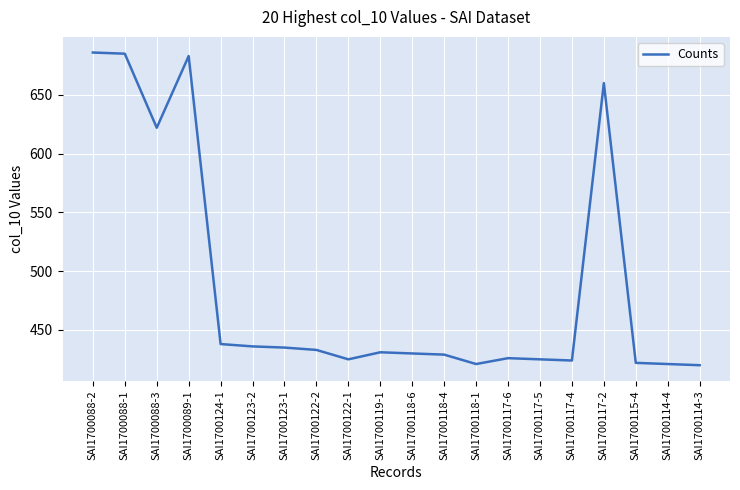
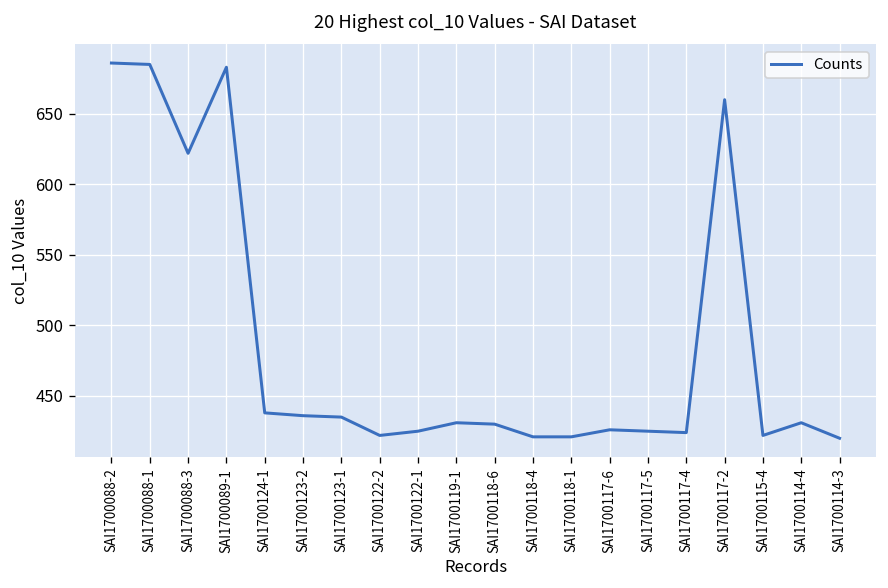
  {
    "SAI1700088-2": 686,
    "SAI1700088-1": 685,
    "SAI1700088-3": 622,
    "SAI1700089-1": 683,
    "SAI1700124-1": 438,
    "SAI1700123-2": 436,
    "SAI1700123-1": 435,
-   "SAI1700122-2": 433,
+   "SAI1700122-2": 422,
    "SAI1700122-1": 425,
    "SAI1700119-1": 431,
    "SAI1700118-6": 430,
-   "SAI1700118-4": 429,
+   "SAI1700118-4": 421,
    "SAI1700118-1": 421,
    "SAI1700117-6": 426,
    "SAI1700117-5": 425,
    "SAI1700117-4": 424,
    "SAI1700117-2": 660,
    "SAI1700115-4": 422,
-   "SAI1700114-4": 421,
+   "SAI1700114-4": 431,
    "SAI1700114-3": 420
  }
